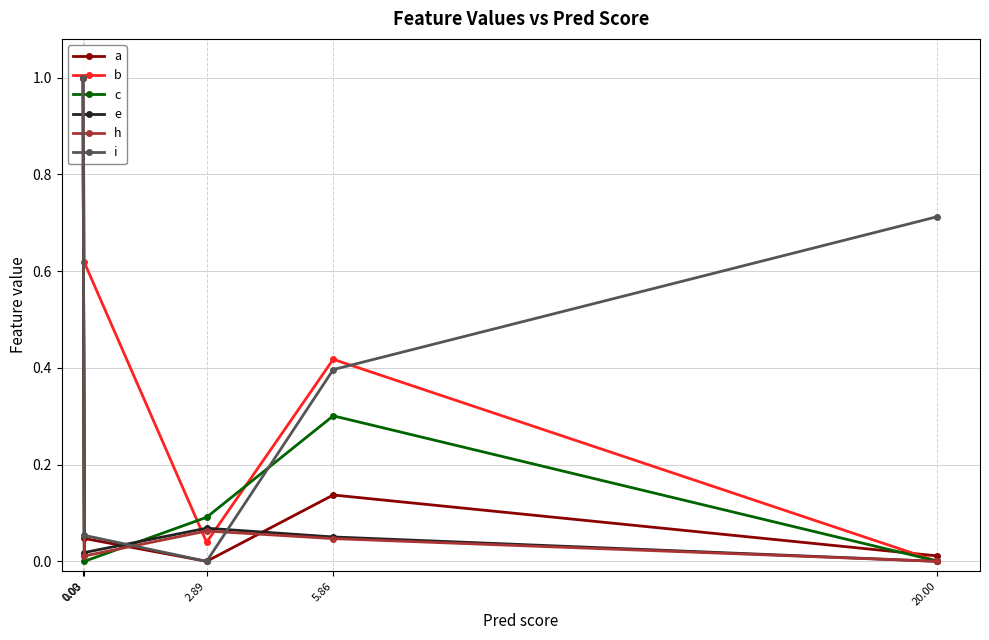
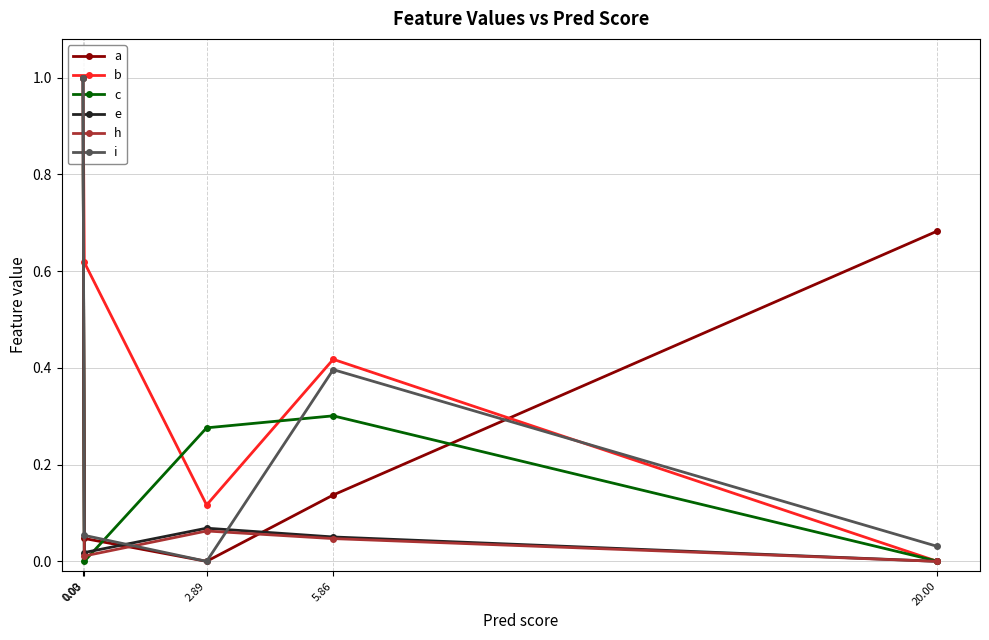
  {
    "b": {
      "0.03": 0.62,
-     "2.89": 0.04,
+     "2.89": 0.12,
      "5.86": 0.42
    },
    "c": {
      "0.03": 0.00,
-     "2.89": 0.09,
+     "2.89": 0.28,
      "5.86": 0.30
    },
    "e": {
      "0.03": 0.02,
      "2.89": 0.07
    },
    "h": {
      "0.03": 0.01,
      "2.89": 0.06
    },
    "i": {
      "0.03": 0.05,
      "5.86": 0.40,
-     "20.00": 0.71
+     "20.00": 0.03
    },
    "a": {
      "0.03": 0.05,
      "5.86": 0.14,
-     "20.00": 0.01
+     "20.00": 0.68
    }
  }
